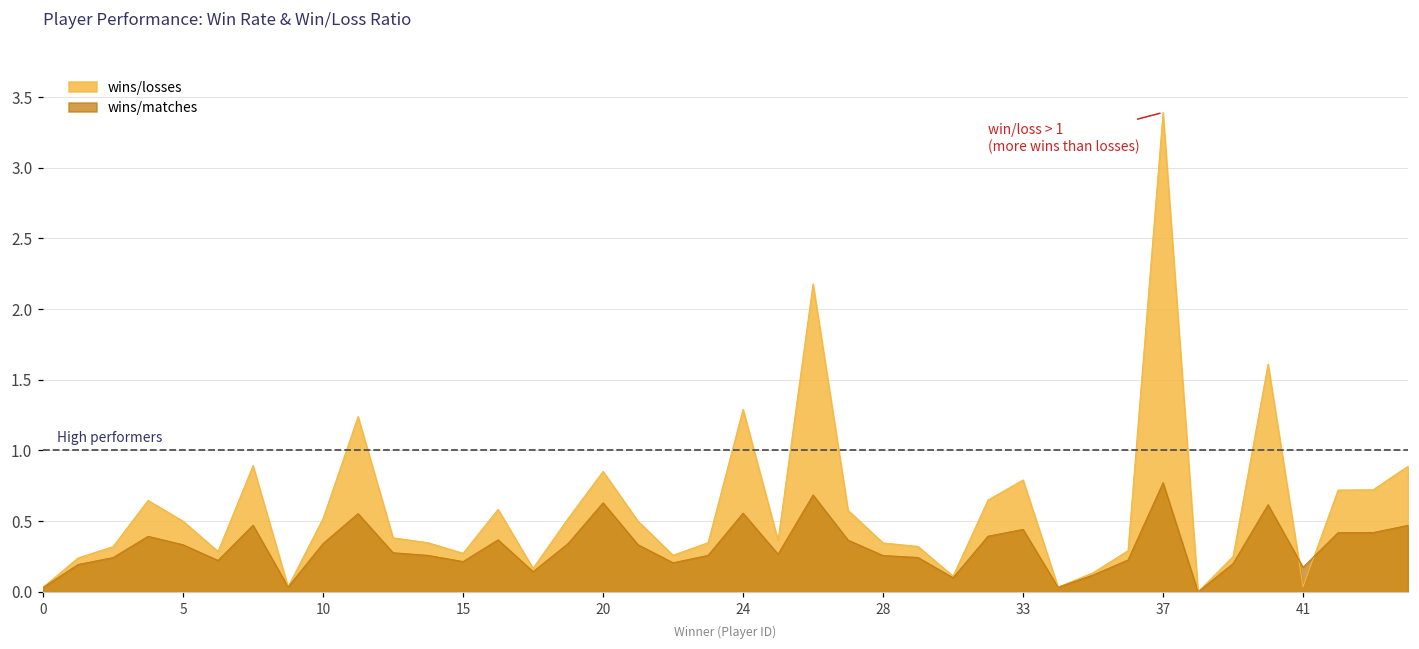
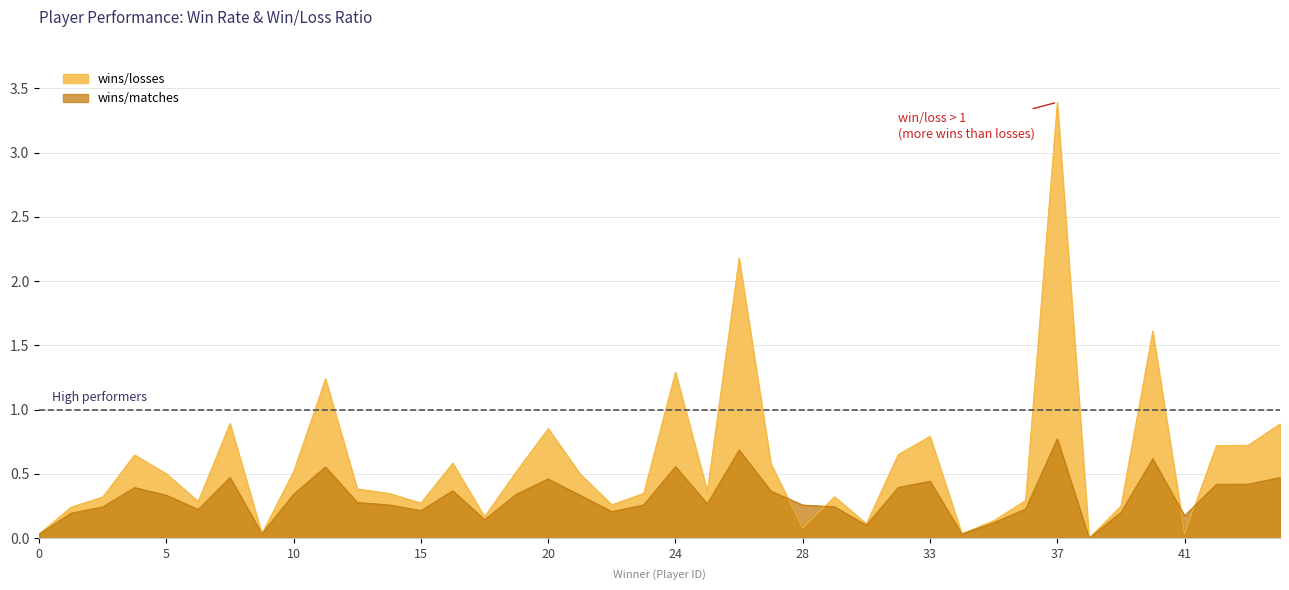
  {
    "wins/losses": {
      "20": 0.85,
      "24": 1.29,
-     "28": 0.35,
+     "28": 0.08,
      "41": 0.03
    },
    "wins/matches": {
-     "20": 0.63,
+     "20": 0.46,
      "24": 0.56,
      "28": 0.26,
      "41": 0.17
    }
  }
